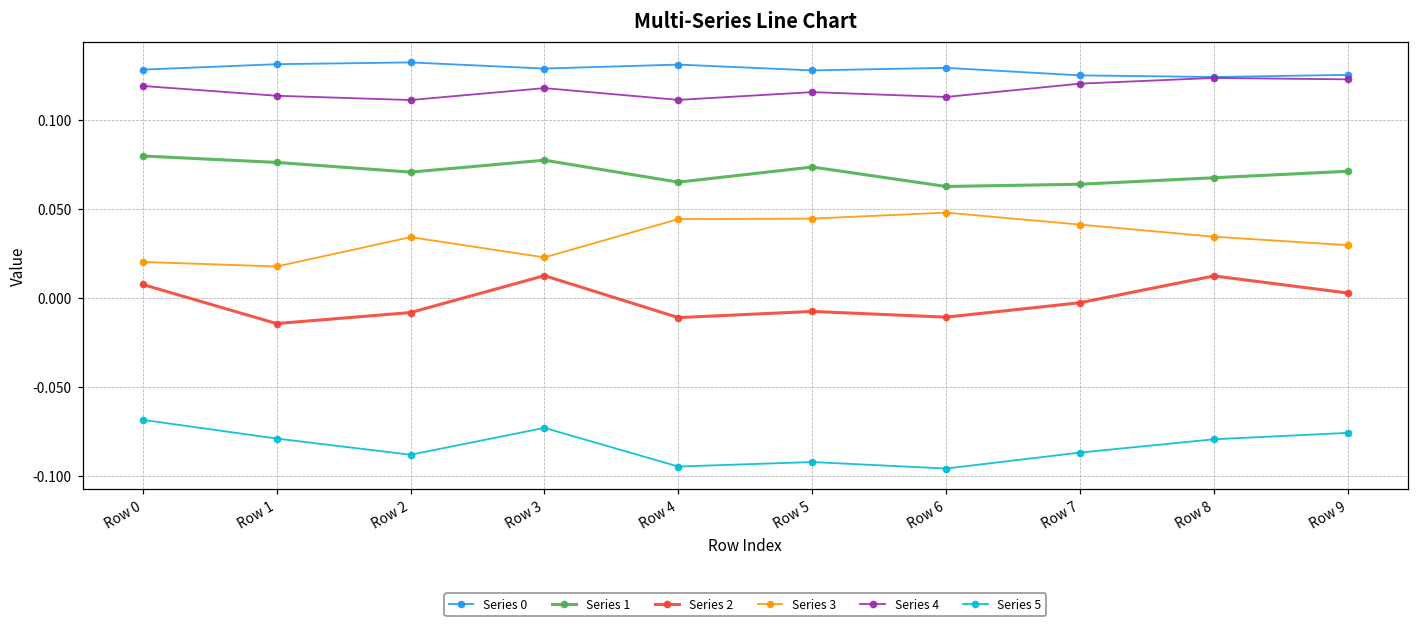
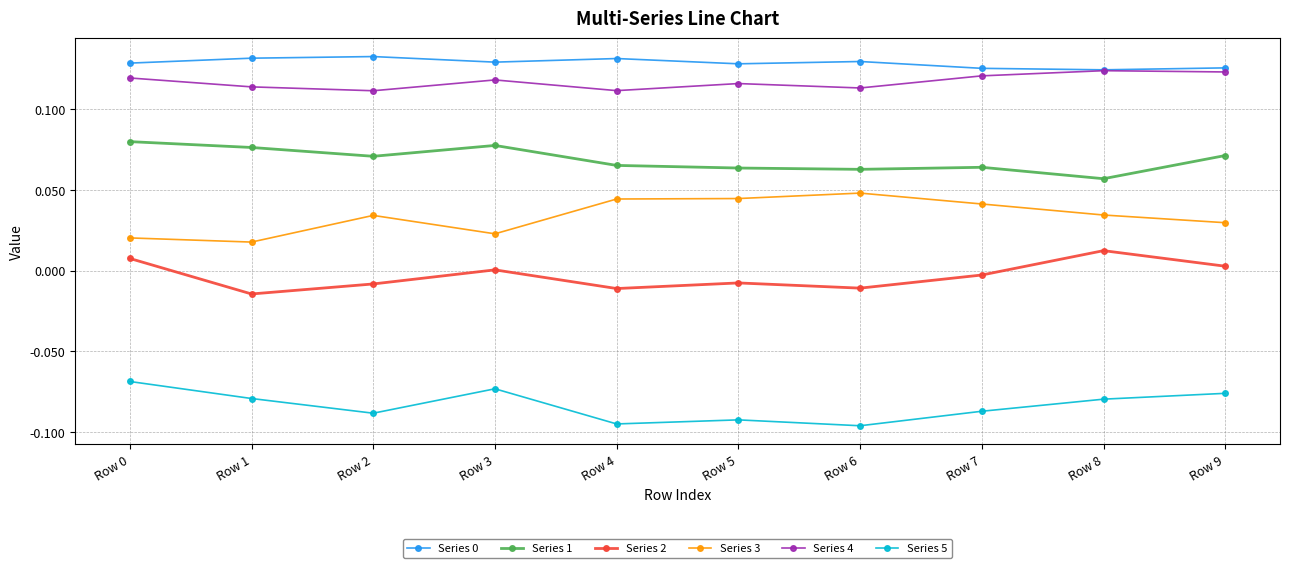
  {
    "Series 1": {
      "Row 0": 0.080,
      "Row 1": 0.076,
      "Row 2": 0.071,
      "Row 3": 0.077,
      "Row 4": 0.065,
-     "Row 5": 0.074,
+     "Row 5": 0.063,
      "Row 6": 0.063,
      "Row 7": 0.064,
-     "Row 8": 0.067,
+     "Row 8": 0.057,
      "Row 9": 0.071
    },
    "Series 2": {
      "Row 0": 0.007,
      "Row 1": -0.014,
      "Row 2": -0.008,
-     "Row 3": 0.012,
+     "Row 3": 0.000,
      "Row 4": -0.011,
      "Row 5": -0.008,
      "Row 6": -0.011,
      "Row 7": -0.003,
      "Row 8": 0.012,
      "Row 9": 0.003
    },
    "Series 3": {
      "Row 0": 0.020,
      "Row 1": 0.018,
      "Row 2": 0.034,
      "Row 3": 0.023,
      "Row 4": 0.044,
      "Row 5": 0.045,
      "Row 6": 0.048,
      "Row 7": 0.041,
      "Row 8": 0.034,
      "Row 9": 0.030
    },
    "Series 4": {
      "Row 0": 0.119,
      "Row 1": 0.114,
      "Row 2": 0.111,
      "Row 3": 0.118,
      "Row 4": 0.111,
      "Row 5": 0.116,
      "Row 6": 0.113,
      "Row 7": 0.120,
      "Row 9": 0.123
    }
  }
